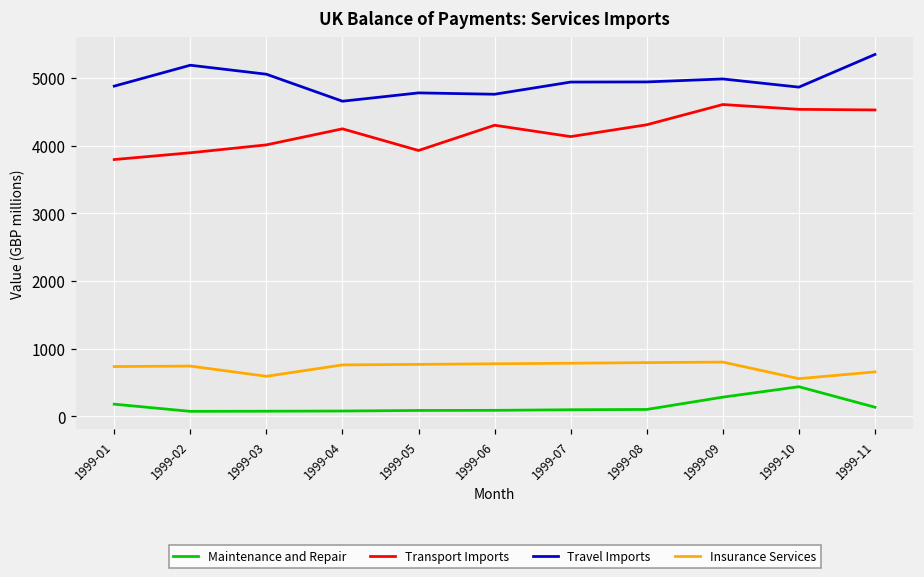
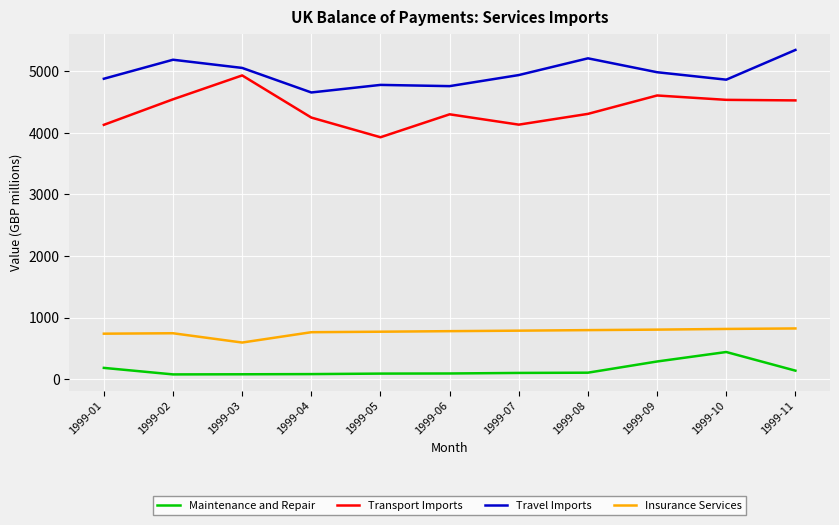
  {
    "Maintenance and Repair": {
      "1999-01": 200,
      "1999-02": 100,
      "1999-03": 100,
      "1999-04": 100,
      "1999-05": 100,
      "1999-06": 100,
      "1999-07": 100,
      "1999-08": 100,
      "1999-09": 300,
      "1999-10": 400,
      "1999-11": 100
    },
    "Transport Imports": {
-     "1999-01": 3800,
-     "1999-02": 3900,
-     "1999-03": 4000,
+     "1999-01": 4100,
+     "1999-02": 4500,
+     "1999-03": 4900,
      "1999-04": 4300,
      "1999-05": 3900,
      "1999-06": 4300,
      "1999-07": 4100,
      "1999-08": 4300,
      "1999-09": 4600,
      "1999-10": 4500,
      "1999-11": 4500
    },
    "Travel Imports": {
      "1999-01": 4900,
      "1999-02": 5200,
      "1999-03": 5100,
      "1999-04": 4700,
      "1999-05": 4800,
      "1999-06": 4800,
      "1999-07": 4900,
-     "1999-08": 4900,
+     "1999-08": 5200,
      "1999-09": 5000,
      "1999-10": 4900,
      "1999-11": 5300
    },
    "Insurance Services": {
      "1999-01": 700,
      "1999-02": 700,
      "1999-03": 600,
      "1999-04": 800,
      "1999-05": 800,
      "1999-06": 800,
      "1999-07": 800,
      "1999-08": 800,
      "1999-09": 800,
-     "1999-10": 600,
-     "1999-11": 700
+     "1999-10": 800,
+     "1999-11": 800
    }
  }
